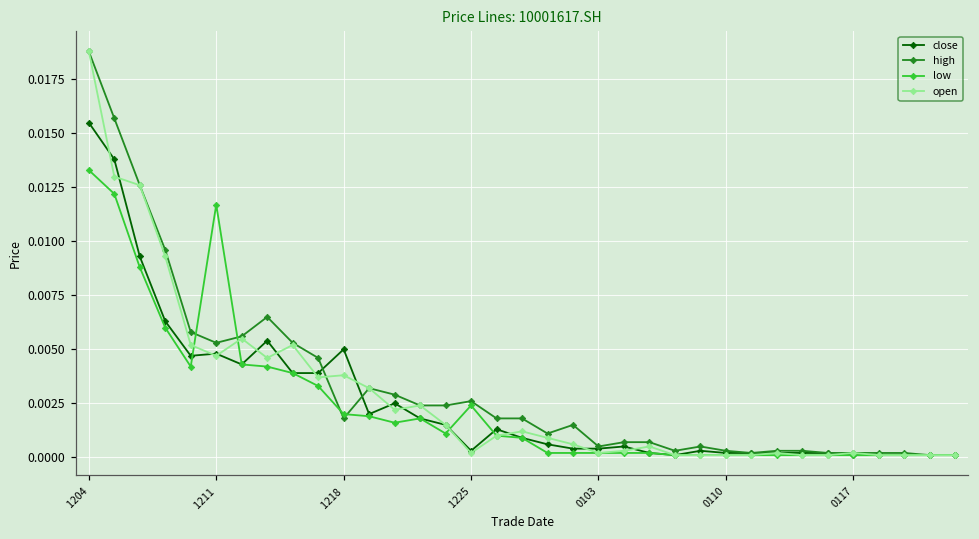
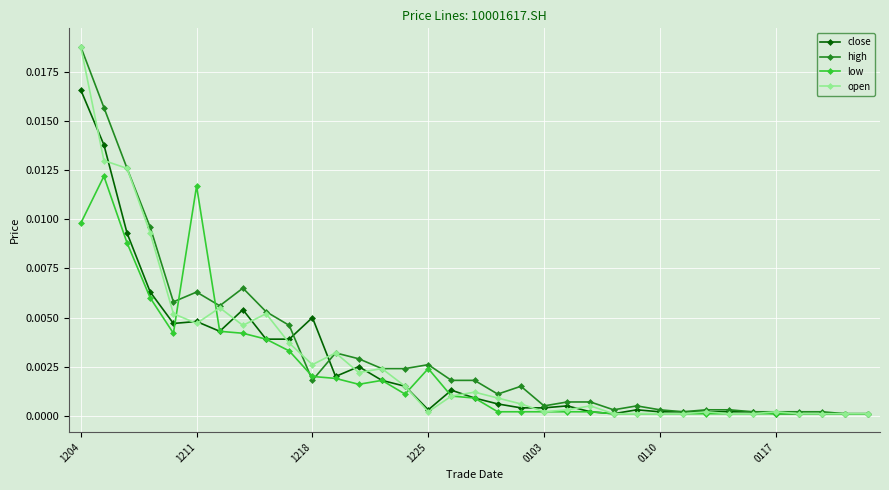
  {
    "close": {
-     "1204": 0.0155,
+     "1204": 0.0166,
      "1218": 0.0050
    },
    "high": {
-     "1211": 0.0053,
+     "1211": 0.0063,
      "1218": 0.0018,
      "1225": 0.0026
    },
    "low": {
-     "1204": 0.0133,
+     "1204": 0.0098,
      "1211": 0.0117,
      "1218": 0.0020,
      "1225": 0.0024
    },
    "open": {
-     "1218": 0.0038
+     "1218": 0.0026
    }
  }
